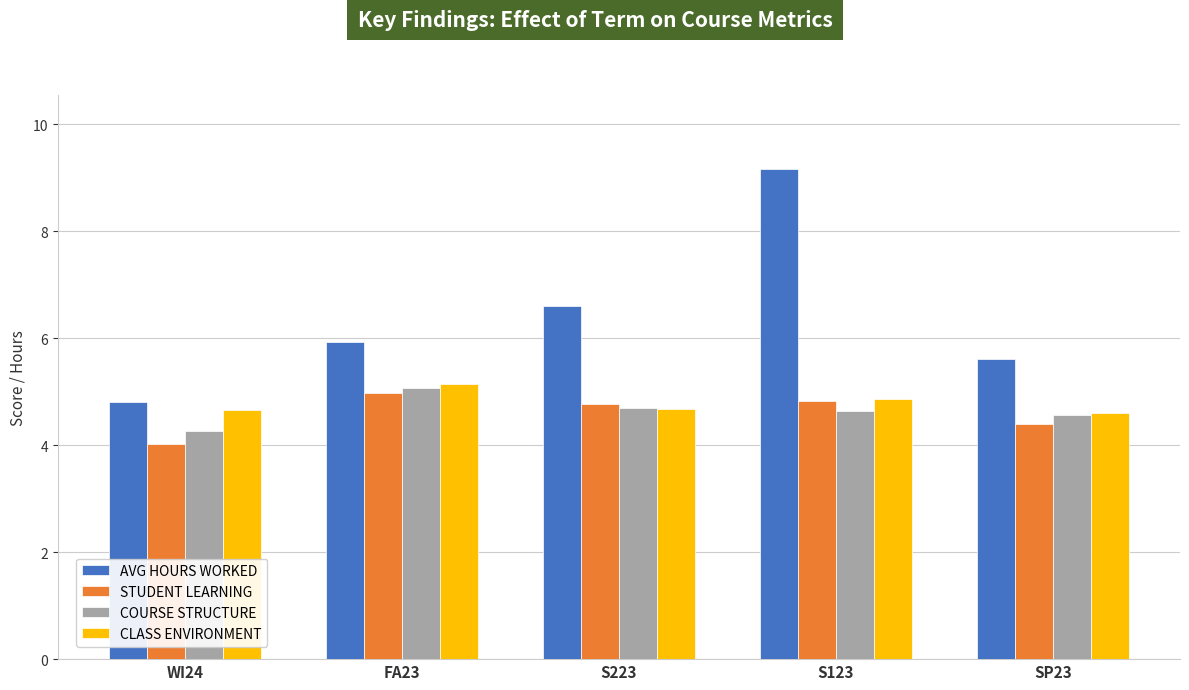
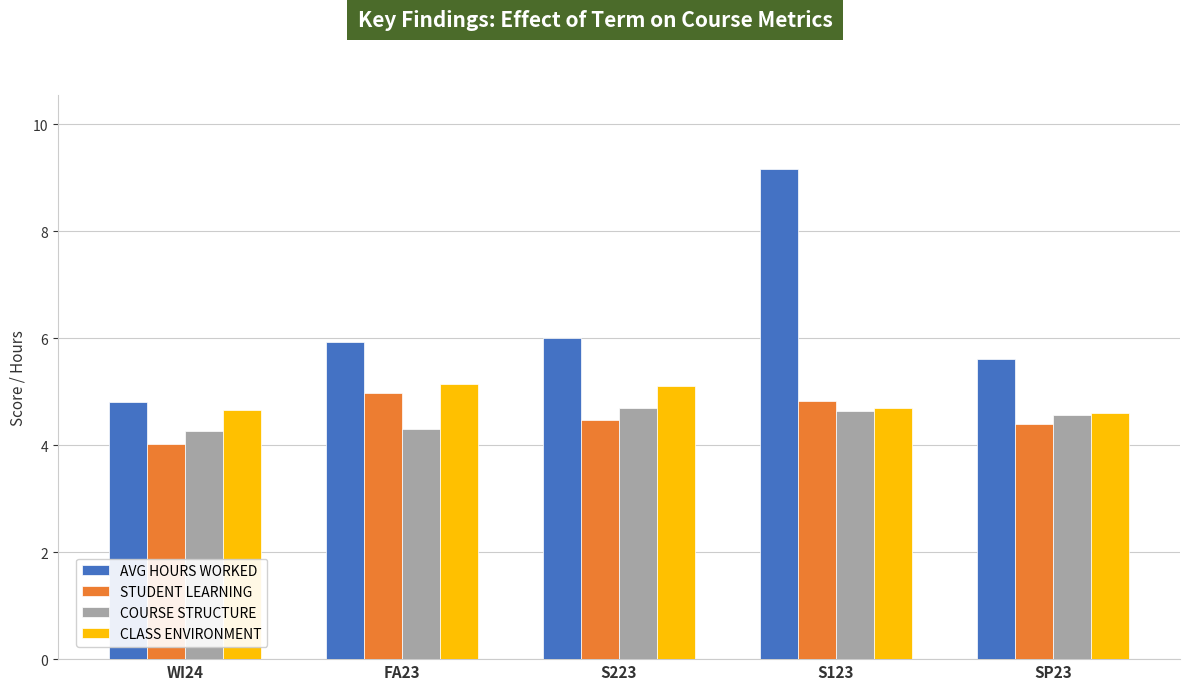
  {
    "AVG HOURS WORKED": {
      "WI24": 4.8,
      "FA23": 5.9,
-     "S223": 6.6,
+     "S223": 6.0,
      "S123": 9.2,
      "SP23": 5.6
    },
    "STUDENT LEARNING": {
      "WI24": 4.0,
      "FA23": 5.0,
-     "S223": 4.8,
+     "S223": 4.5,
      "S123": 4.8,
      "SP23": 4.4
    },
    "COURSE STRUCTURE": {
      "WI24": 4.3,
-     "FA23": 5.1,
+     "FA23": 4.3,
      "S223": 4.7,
      "S123": 4.6,
      "SP23": 4.6
    },
    "CLASS ENVIRONMENT": {
      "WI24": 4.7,
      "FA23": 5.1,
-     "S223": 4.7,
-     "S123": 4.9,
+     "S223": 5.1,
+     "S123": 4.7,
      "SP23": 4.6
    }
  }
